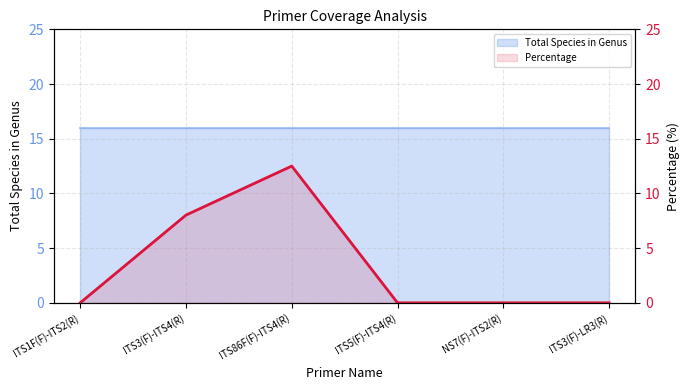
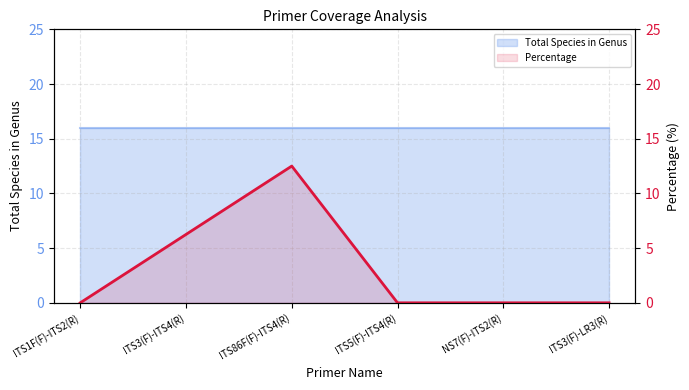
  {
    "Total Species in Genus": {
      "ITS1F(F)-ITS2(R)": 16.0,
      "ITS3(F)-ITS4(R)": 16.0,
      "ITS86F(F)-ITS4(R)": 16.0,
      "ITS5(F)-ITS4(R)": 16.0,
      "NS7(F)-ITS2(R)": 16.0,
      "ITS3(F)-LR3(R)": 16.0
    },
    "Percentage": {
      "ITS1F(F)-ITS2(R)": 0.0,
-     "ITS3(F)-ITS4(R)": 8.0,
+     "ITS3(F)-ITS4(R)": 6.3,
      "ITS86F(F)-ITS4(R)": 12.5,
      "ITS5(F)-ITS4(R)": 0.0,
      "NS7(F)-ITS2(R)": 0.0,
      "ITS3(F)-LR3(R)": 0.0
    }
  }
